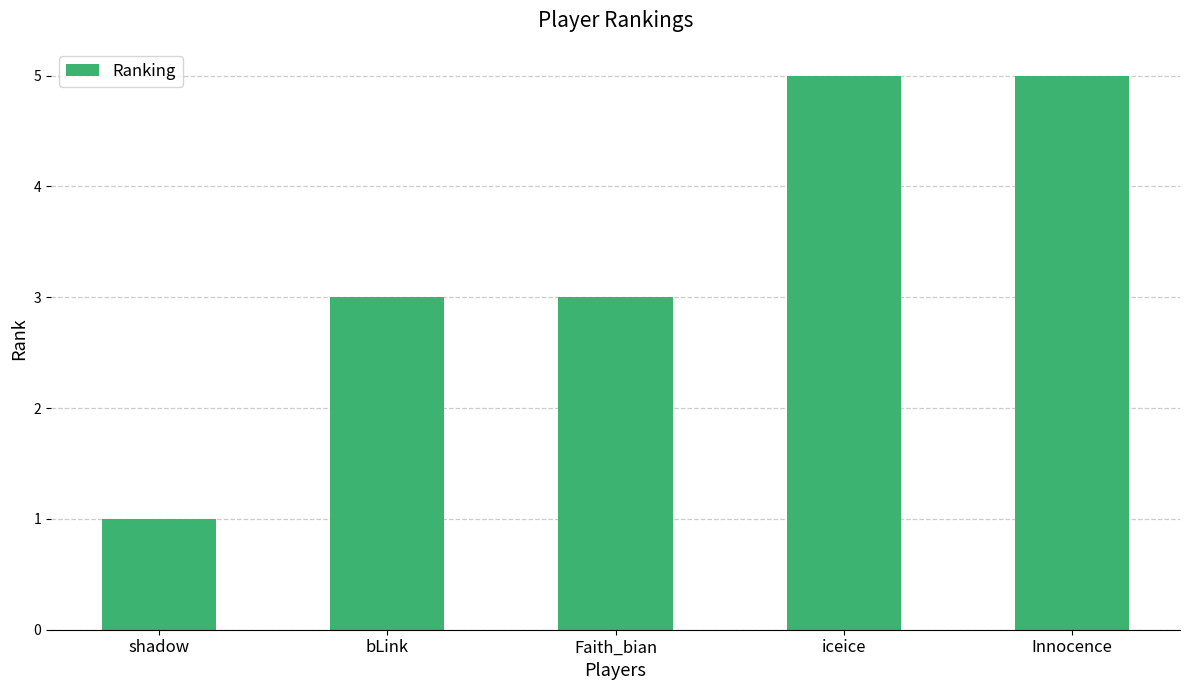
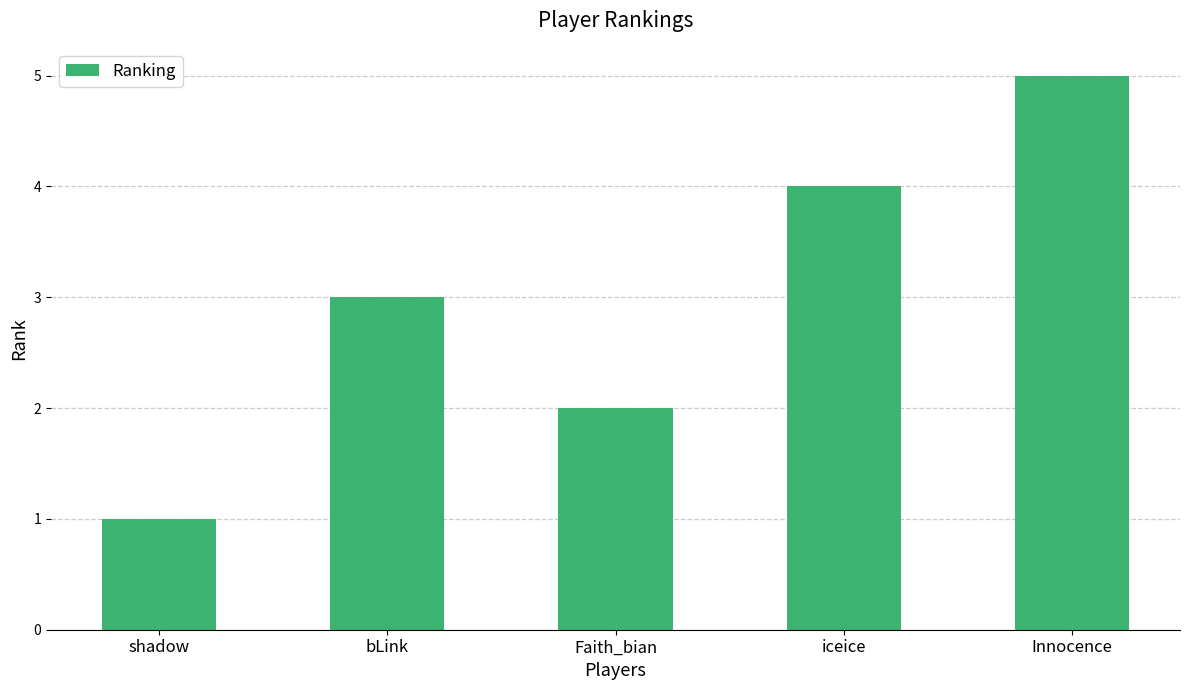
  {
    "shadow": 1,
    "bLink": 3,
-   "Faith_bian": 3,
-   "iceice": 5,
+   "Faith_bian": 2,
+   "iceice": 4,
    "Innocence": 5
  }
